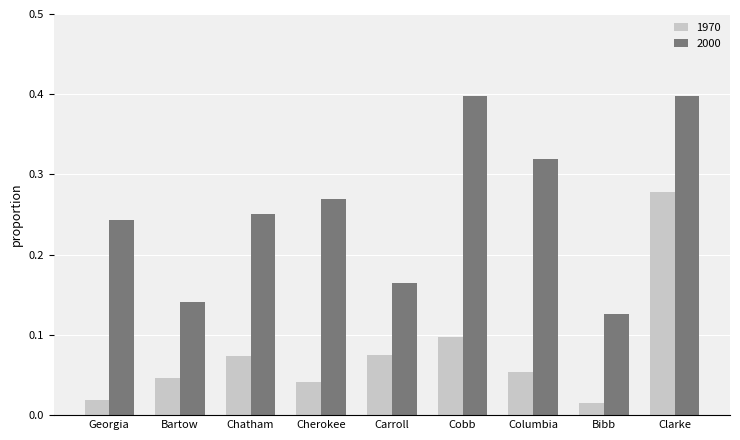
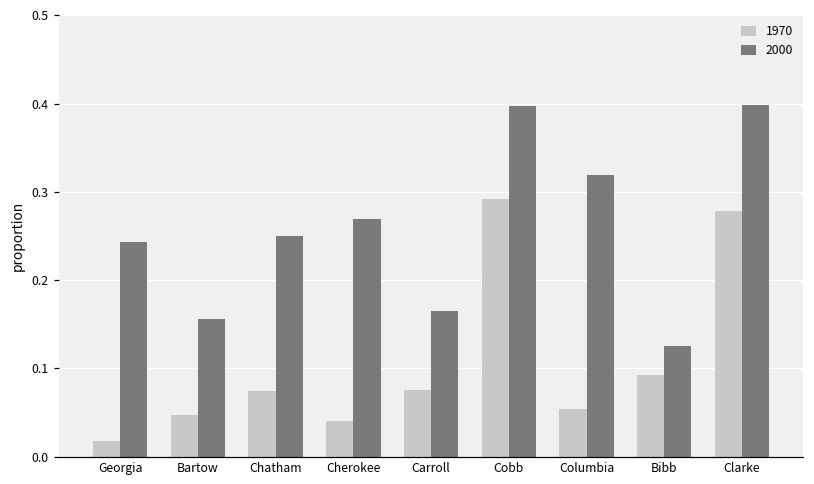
  {
    "1970": {
      "Georgia": 0.02,
      "Bartow": 0.05,
      "Chatham": 0.07,
      "Cherokee": 0.04,
      "Carroll": 0.08,
-     "Cobb": 0.10,
+     "Cobb": 0.29,
      "Columbia": 0.05,
-     "Bibb": 0.02,
+     "Bibb": 0.09,
      "Clarke": 0.28
    },
    "2000": {
      "Georgia": 0.24,
-     "Bartow": 0.14,
+     "Bartow": 0.16,
      "Chatham": 0.25,
      "Cherokee": 0.27,
      "Carroll": 0.17,
      "Cobb": 0.40,
      "Columbia": 0.32,
      "Bibb": 0.13,
      "Clarke": 0.40
    }
  }
